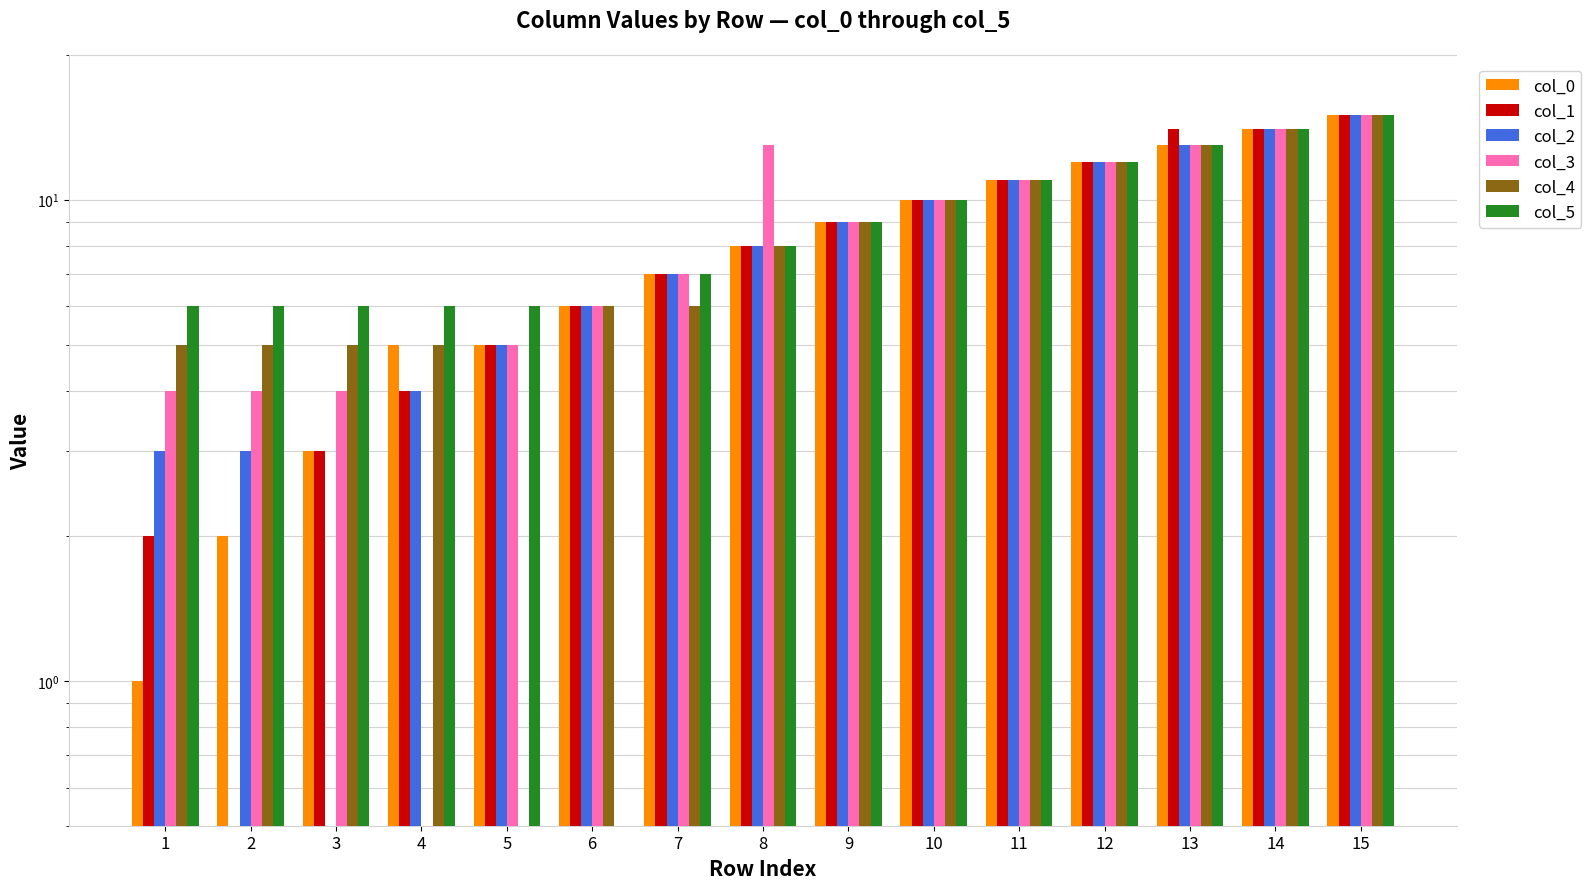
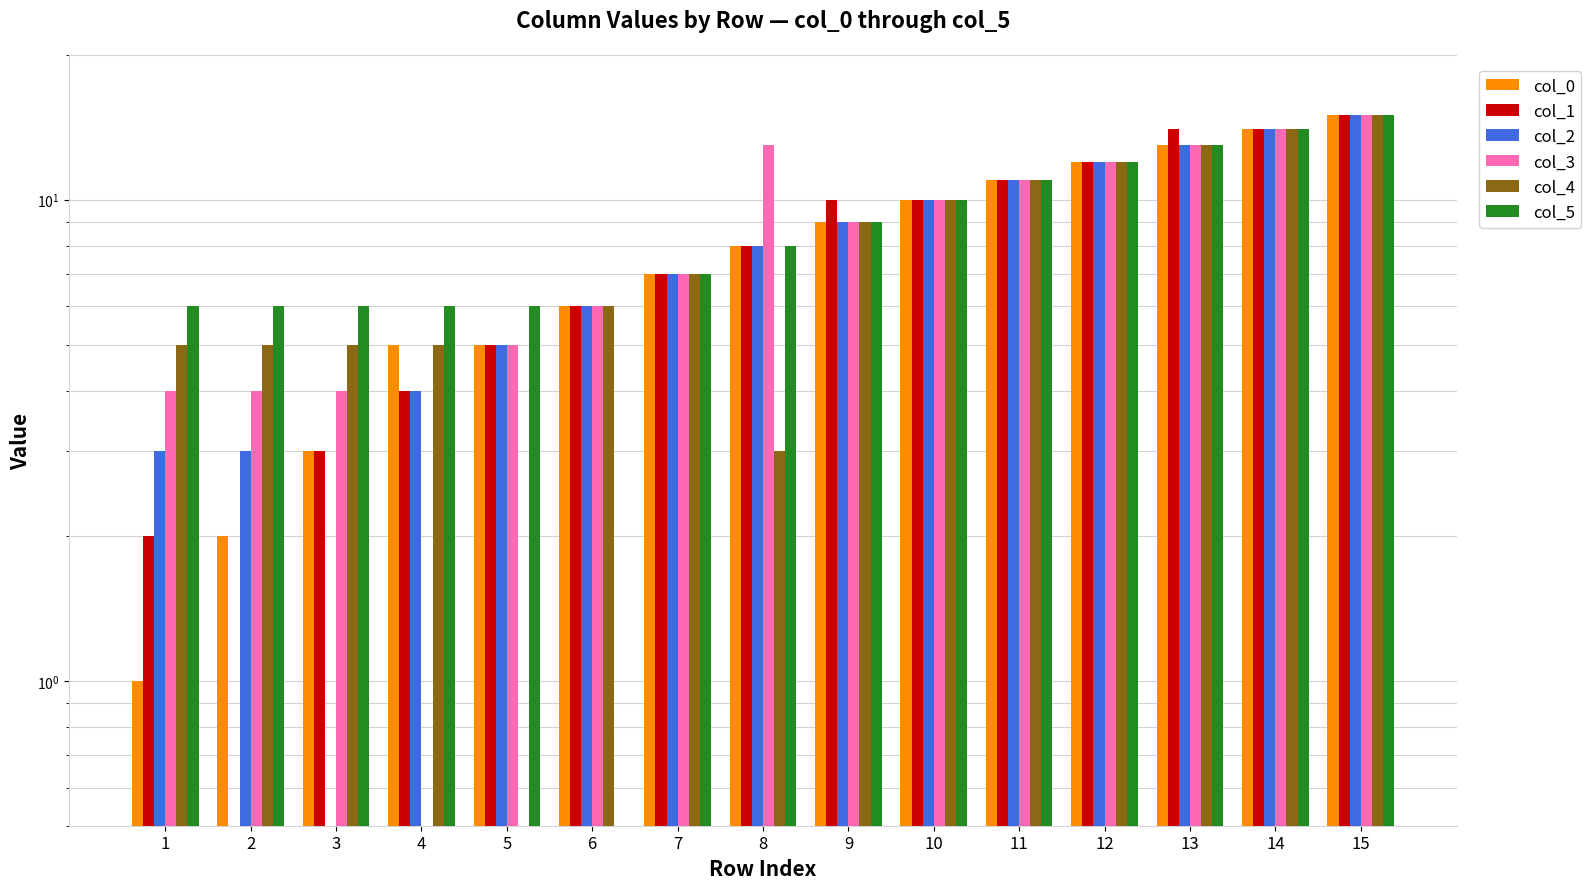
  {
    "col_0": {
      "1": 1,
      "2": 2,
      "3": 3,
      "4": 5,
      "5": 5,
      "6": 6,
      "7": 7,
      "8": 8,
      "9": 9,
      "10": 10,
      "11": 11,
      "12": 12,
      "13": 13,
      "14": 14,
      "15": 15
    },
    "col_1": {
      "1": 2,
      "3": 3,
      "4": 4,
      "5": 5,
      "6": 6,
      "7": 7,
      "8": 8,
-     "9": 9,
+     "9": 10,
      "10": 10,
      "11": 11,
      "12": 12,
      "13": 14,
      "14": 14,
      "15": 15
    },
    "col_2": {
      "1": 3,
      "2": 3,
      "4": 4,
      "5": 5,
      "6": 6,
      "7": 7,
      "8": 8,
      "9": 9,
      "10": 10,
      "11": 11,
      "12": 12,
      "13": 13,
      "14": 14,
      "15": 15
    },
    "col_3": {
      "1": 4,
      "2": 4,
      "3": 4,
      "5": 5,
      "6": 6,
      "7": 7,
      "8": 13,
      "9": 9,
      "10": 10,
      "11": 11,
      "12": 12,
      "13": 13,
      "14": 14,
      "15": 15
    },
    "col_4": {
      "1": 5,
      "2": 5,
      "3": 5,
      "4": 5,
      "6": 6,
-     "7": 6,
-     "8": 8,
+     "7": 7,
+     "8": 3,
      "9": 9,
      "10": 10,
      "11": 11,
      "12": 12,
      "13": 13,
      "14": 14,
      "15": 15
    },
    "col_5": {
      "1": 6,
      "2": 6,
      "3": 6,
      "4": 6,
      "5": 6,
      "7": 7,
      "8": 8,
      "9": 9,
      "10": 10,
      "11": 11,
      "12": 12,
      "13": 13,
      "14": 14,
      "15": 15
    }
  }
